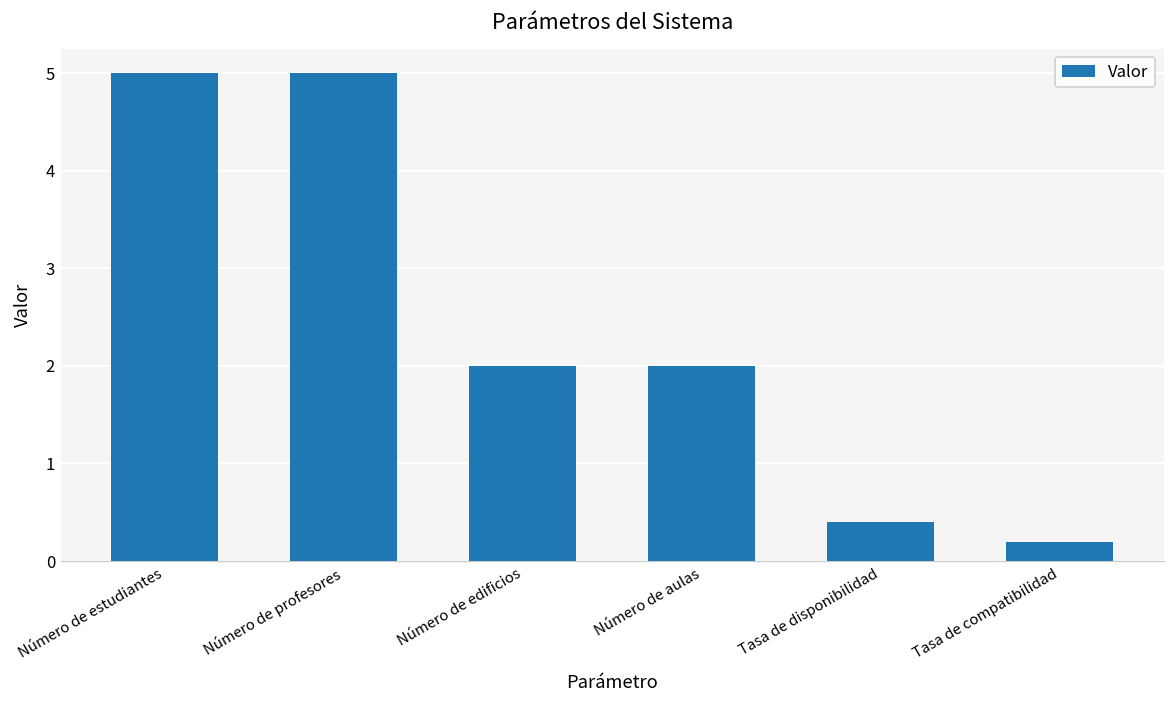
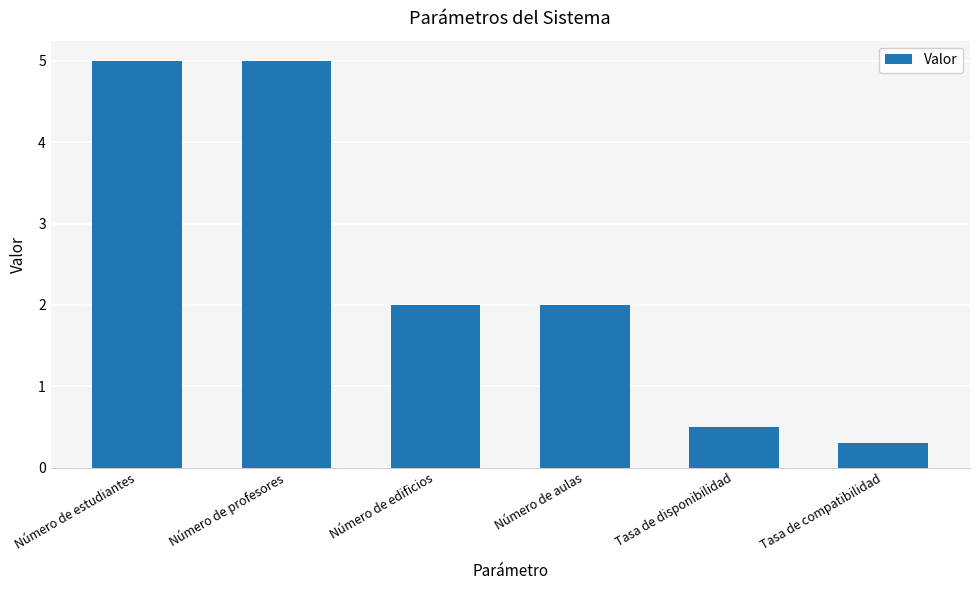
  {
    "Número de estudiantes": 5.0,
    "Número de profesores": 5.0,
    "Número de edificios": 2.0,
    "Número de aulas": 2.0,
-   "Tasa de disponibilidad": 0.4,
-   "Tasa de compatibilidad": 0.2
+   "Tasa de disponibilidad": 0.5,
+   "Tasa de compatibilidad": 0.3
  }
